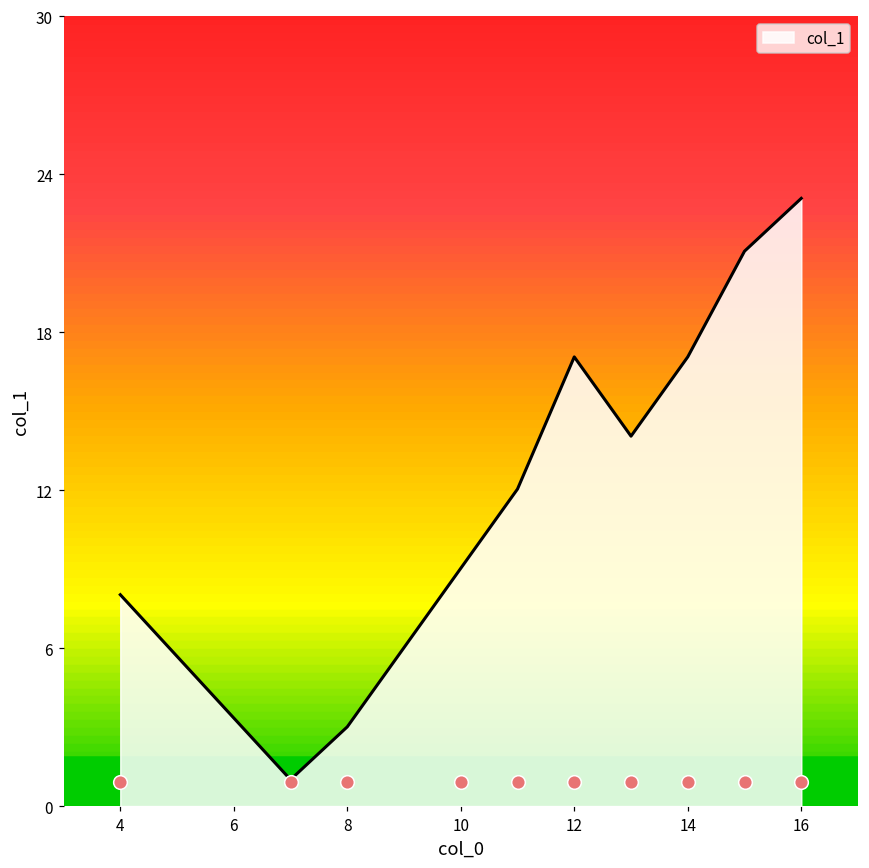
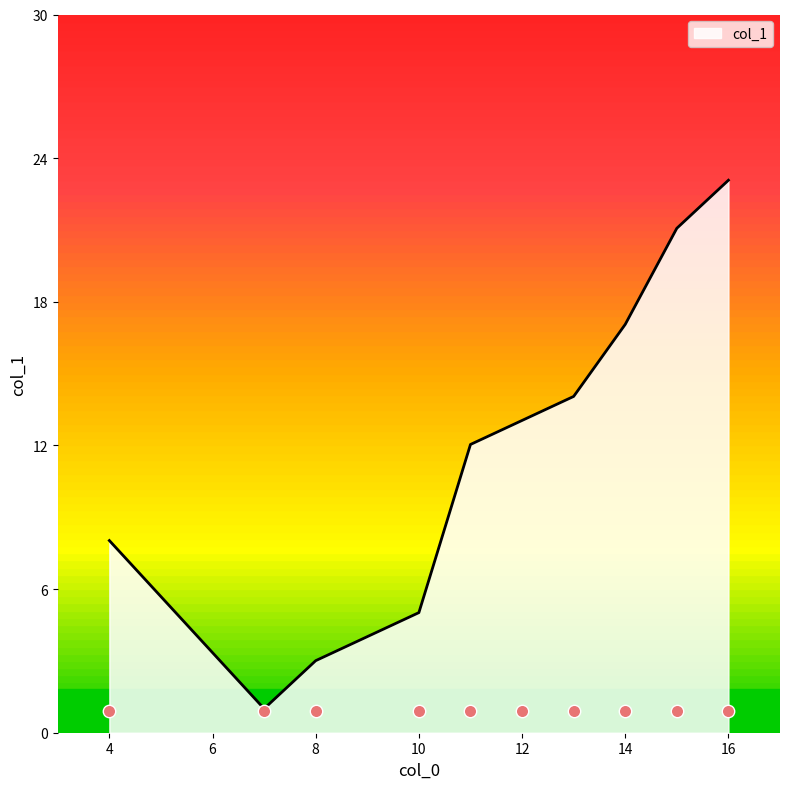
  {
    "col_1": {
      "4": 8,
      "8": 3,
-     "10": 9,
-     "12": 17,
+     "10": 5,
+     "12": 13,
      "14": 17,
      "16": 23
    }
  }
